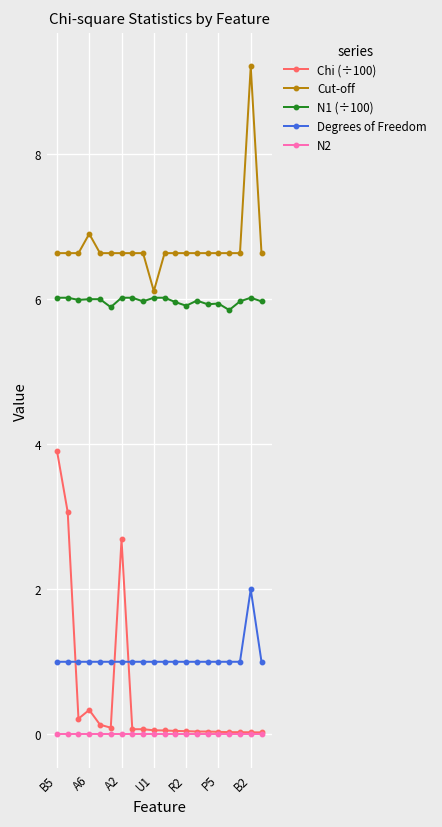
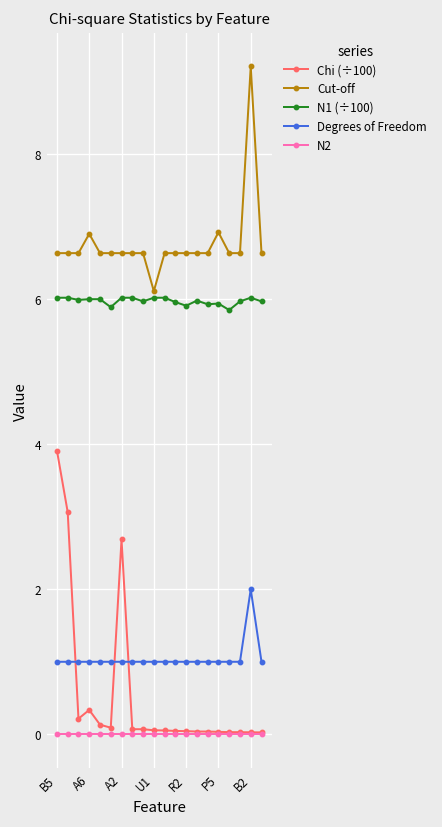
  {
    "Chi (÷100)": {
      "B5": 3.9,
      "A6": 0.3,
      "A2": 2.7,
      "U1": 0.1,
      "R2": 0.0
    },
    "Cut-off": {
      "B5": 6.6,
      "A6": 6.9,
      "A2": 6.6,
      "U1": 6.1,
      "R2": 6.6,
-     "P5": 6.6,
+     "P5": 6.9,
      "B2": 9.2
    },
    "N1 (÷100)": {
      "B5": 6.0,
      "A6": 6.0,
      "A2": 6.0,
      "U1": 6.0,
      "R2": 5.9,
      "P5": 5.9,
      "B2": 6.0
    },
    "Degrees of Freedom": {
      "B5": 1.0,
      "A6": 1.0,
      "A2": 1.0,
      "U1": 1.0,
      "R2": 1.0,
      "P5": 1.0,
      "B2": 2.0
    },
    "N2": {
      "B5": 0.0,
      "A6": 0.0,
      "A2": 0.0,
      "U1": 0.0,
      "R2": 0.0
    }
  }
